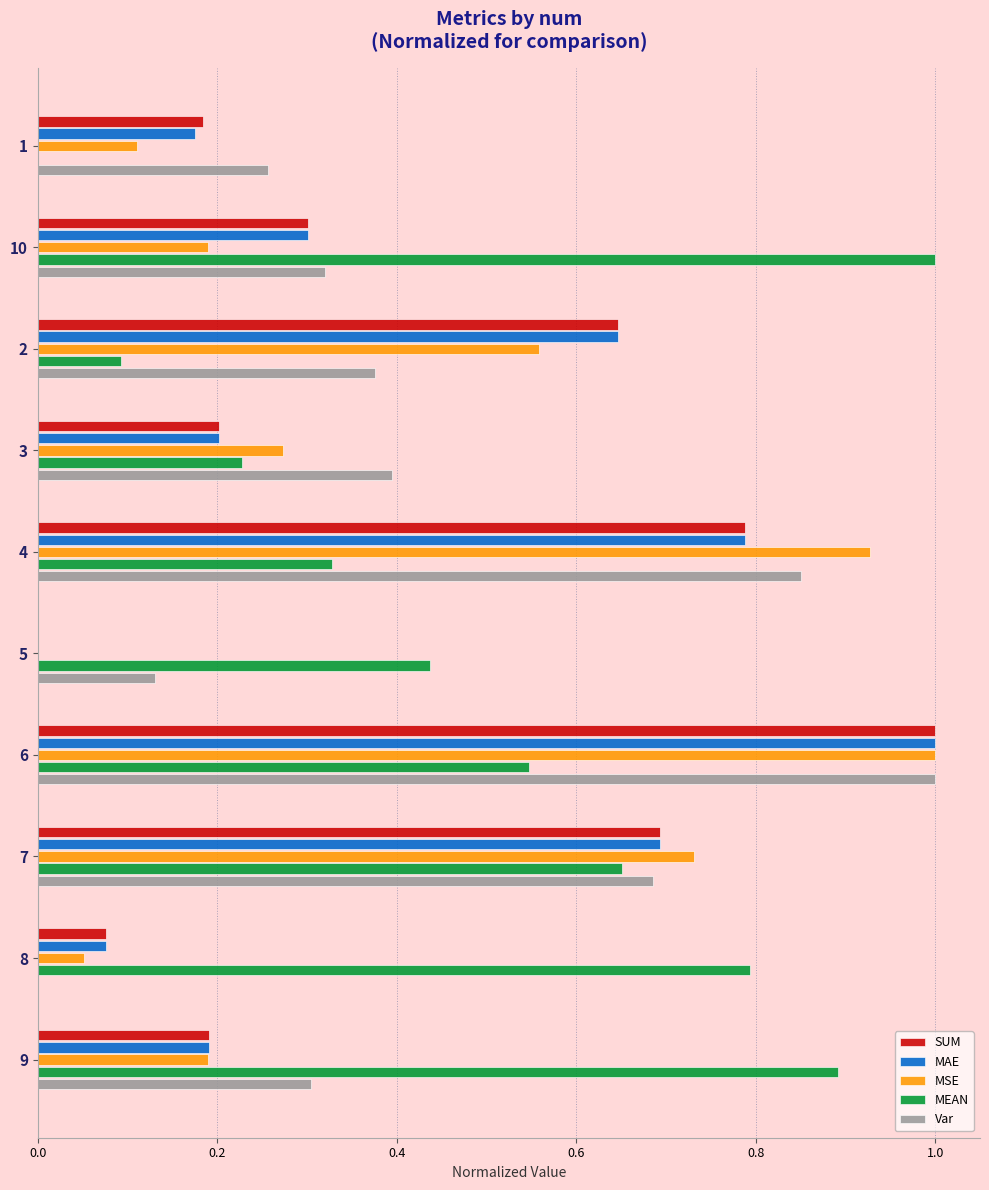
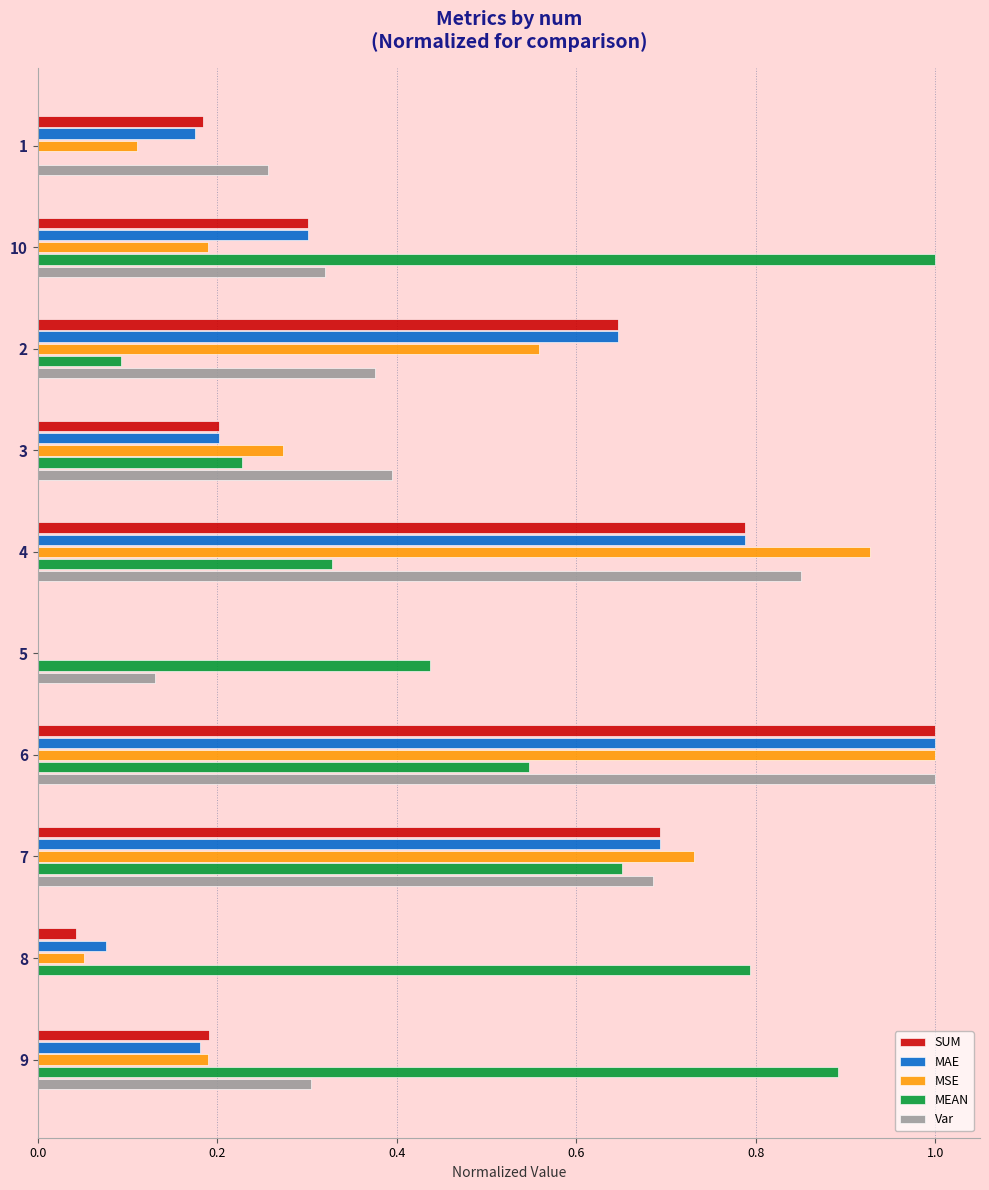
  {
    "SUM": {
      "1": 0.18,
      "10": 0.30,
      "2": 0.65,
      "3": 0.20,
      "4": 0.79,
      "5": 0.00,
      "6": 1.00,
      "7": 0.69,
-     "8": 0.08,
+     "8": 0.04,
      "9": 0.19
    },
    "MAE": {
      "1": 0.18,
      "10": 0.30,
      "2": 0.65,
      "3": 0.20,
      "4": 0.79,
      "5": 0.00,
      "6": 1.00,
      "7": 0.69,
      "8": 0.08,
-     "9": 0.19
+     "9": 0.18
    },
    "MSE": {
      "1": 0.11,
      "10": 0.19,
      "2": 0.56,
      "3": 0.27,
      "4": 0.93,
      "5": 0.00,
      "6": 1.00,
      "7": 0.73,
      "8": 0.05,
      "9": 0.19
    },
    "MEAN": {
      "1": 0.00,
      "10": 1.00,
      "2": 0.09,
      "3": 0.23,
      "4": 0.33,
      "5": 0.44,
      "6": 0.55,
      "7": 0.65,
      "8": 0.79,
      "9": 0.89
    },
    "Var": {
      "1": 0.26,
      "10": 0.32,
      "2": 0.38,
      "3": 0.39,
      "4": 0.85,
      "5": 0.13,
      "6": 1.00,
      "7": 0.69,
      "8": 0.00,
      "9": 0.30
    }
  }
